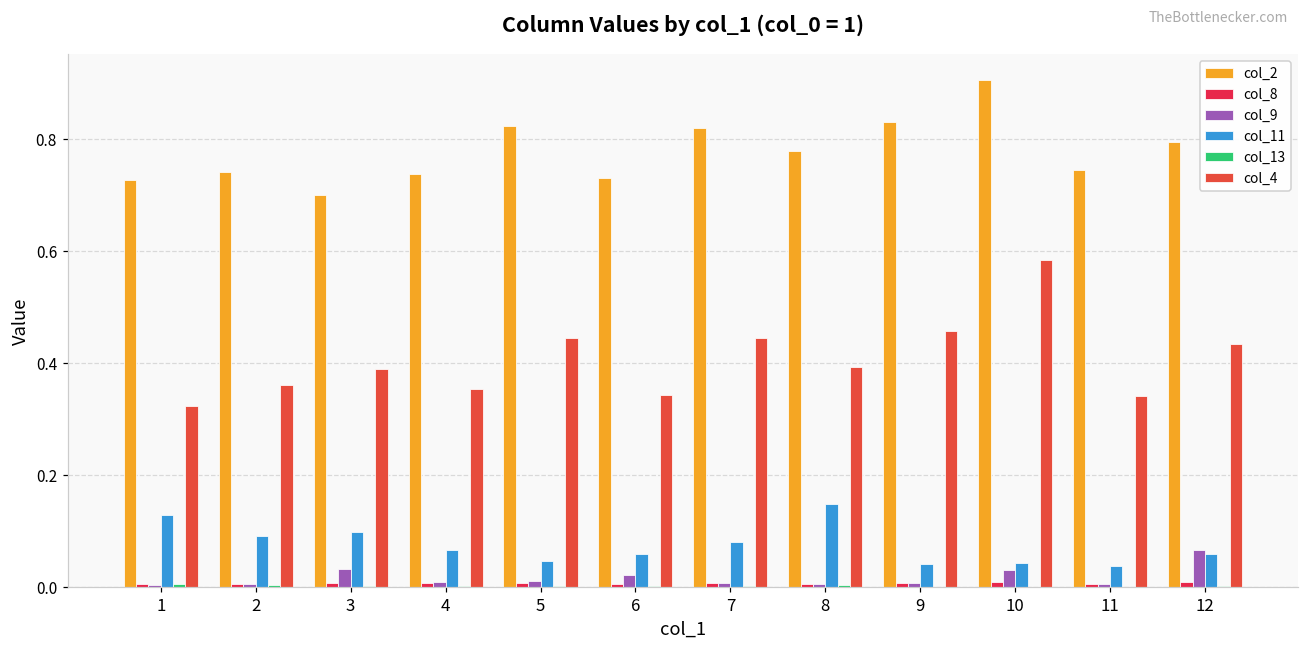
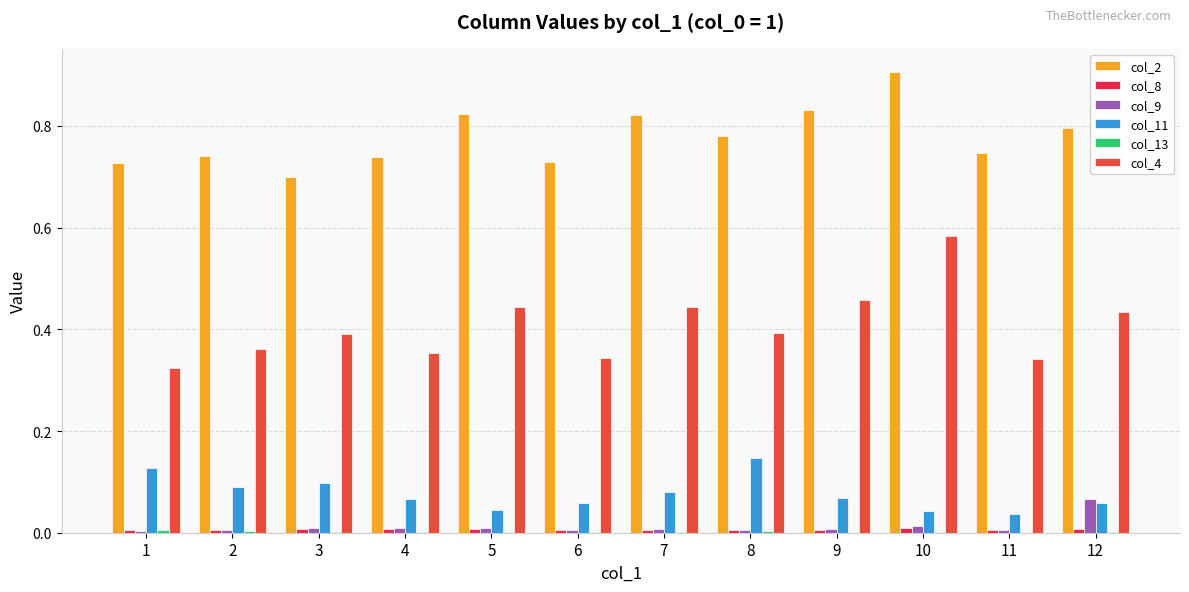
  {
    "col_2": {
      "1": 0.73,
      "2": 0.74,
      "3": 0.70,
      "4": 0.74,
      "5": 0.82,
      "6": 0.73,
      "7": 0.82,
      "8": 0.78,
      "9": 0.83,
      "10": 0.91,
      "11": 0.75,
      "12": 0.80
    },
    "col_9": {
      "2": 0.01,
-     "3": 0.03,
+     "3": 0.01,
      "4": 0.01,
      "5": 0.01,
-     "6": 0.02,
+     "6": 0.00,
      "7": 0.01,
      "9": 0.01,
-     "10": 0.03,
+     "10": 0.01,
      "11": 0.01,
      "12": 0.07
    },
    "col_11": {
      "1": 0.13,
      "2": 0.09,
      "3": 0.10,
      "4": 0.07,
      "5": 0.05,
      "6": 0.06,
      "7": 0.08,
      "8": 0.15,
-     "9": 0.04,
+     "9": 0.07,
      "10": 0.04,
      "11": 0.04,
      "12": 0.06
    },
    "col_13": {
      "1": 0.01
    }
  }
